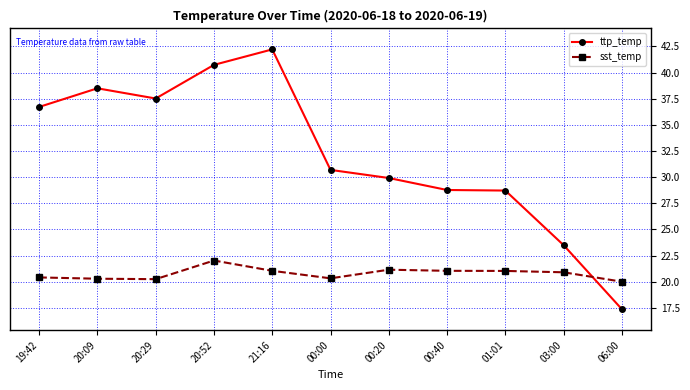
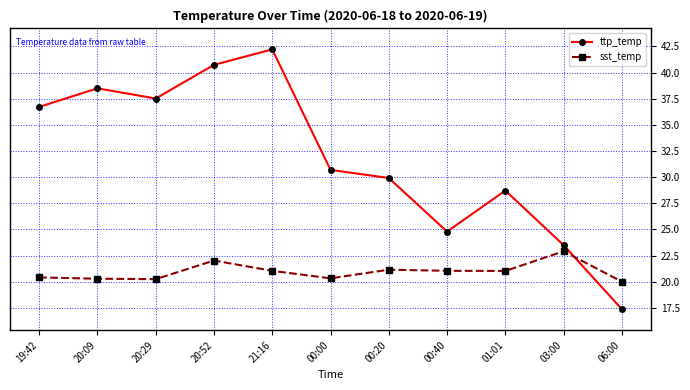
  {
    "ttp_temp": {
      "19:42": 36.7,
      "20:09": 38.5,
      "20:29": 37.5,
      "20:52": 40.7,
      "21:16": 42.2,
      "00:00": 30.7,
      "00:20": 29.9,
-     "00:40": 28.8,
+     "00:40": 24.8,
      "01:01": 28.7,
      "03:00": 23.5,
      "06:00": 17.4
    },
    "sst_temp": {
      "19:42": 20.4,
      "20:09": 20.3,
      "20:29": 20.2,
      "20:52": 22.0,
      "21:16": 21.0,
      "00:00": 20.3,
      "00:20": 21.1,
      "00:40": 21.0,
      "01:01": 21.0,
-     "03:00": 20.9,
+     "03:00": 22.9,
      "06:00": 20.0
    }
  }
